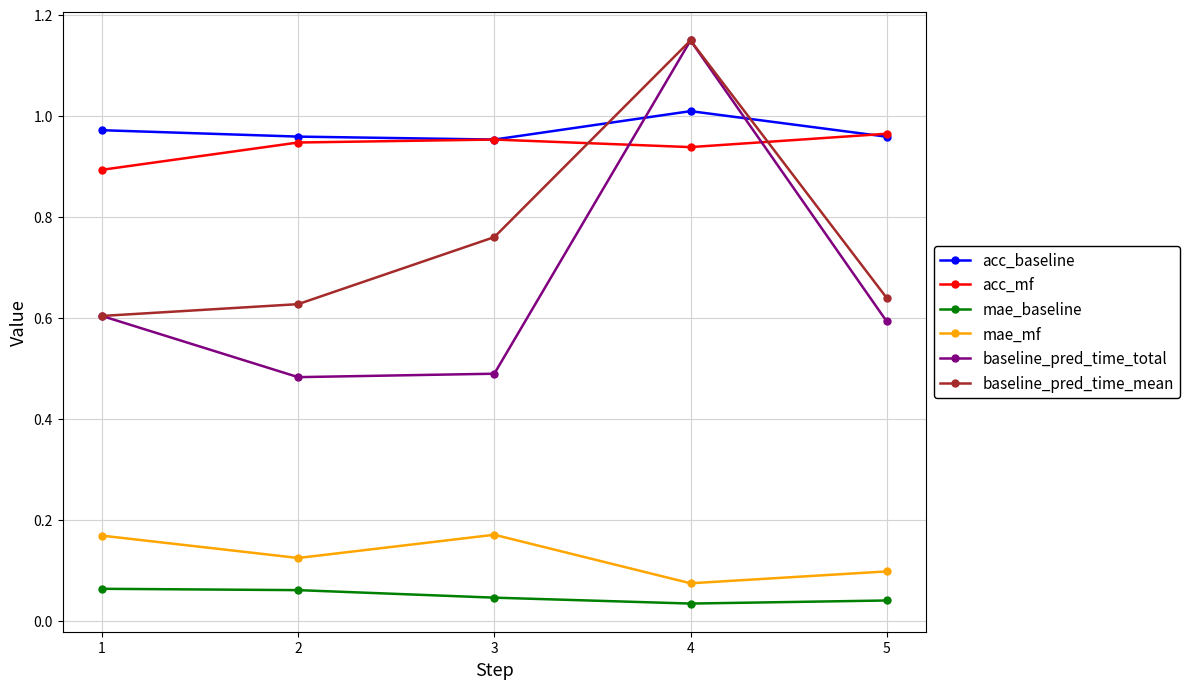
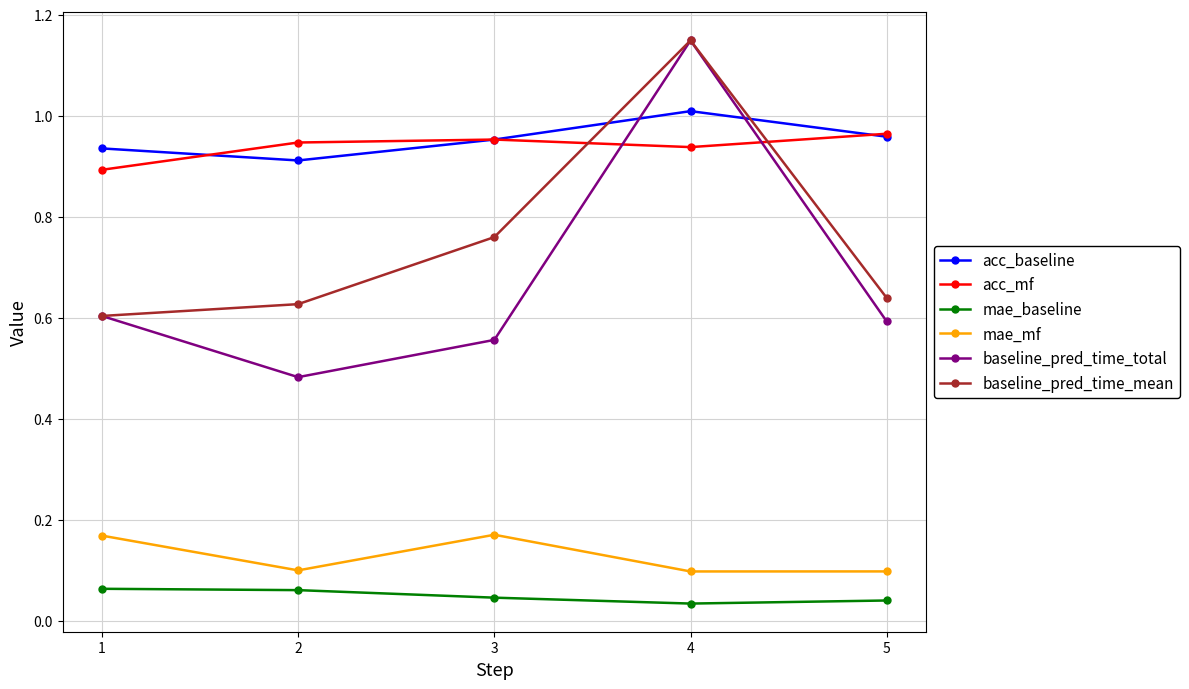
  {
    "acc_baseline": {
-     "1": 0.97,
-     "2": 0.96,
+     "1": 0.94,
+     "2": 0.91,
      "4": 1.01,
      "5": 0.96
    },
    "acc_mf": {
      "1": 0.89,
      "2": 0.95,
      "4": 0.94,
      "5": 0.96
    },
    "mae_baseline": {
      "1": 0.06,
      "2": 0.06,
      "3": 0.05,
      "4": 0.04,
      "5": 0.04
    },
    "mae_mf": {
      "1": 0.17,
-     "2": 0.13,
+     "2": 0.10,
      "3": 0.17,
-     "4": 0.08,
+     "4": 0.10,
      "5": 0.10
    },
    "baseline_pred_time_total": {
      "2": 0.48,
-     "3": 0.49,
+     "3": 0.56,
      "5": 0.59
    },
    "baseline_pred_time_mean": {
      "2": 0.63,
      "3": 0.76,
      "5": 0.64
    }
  }
